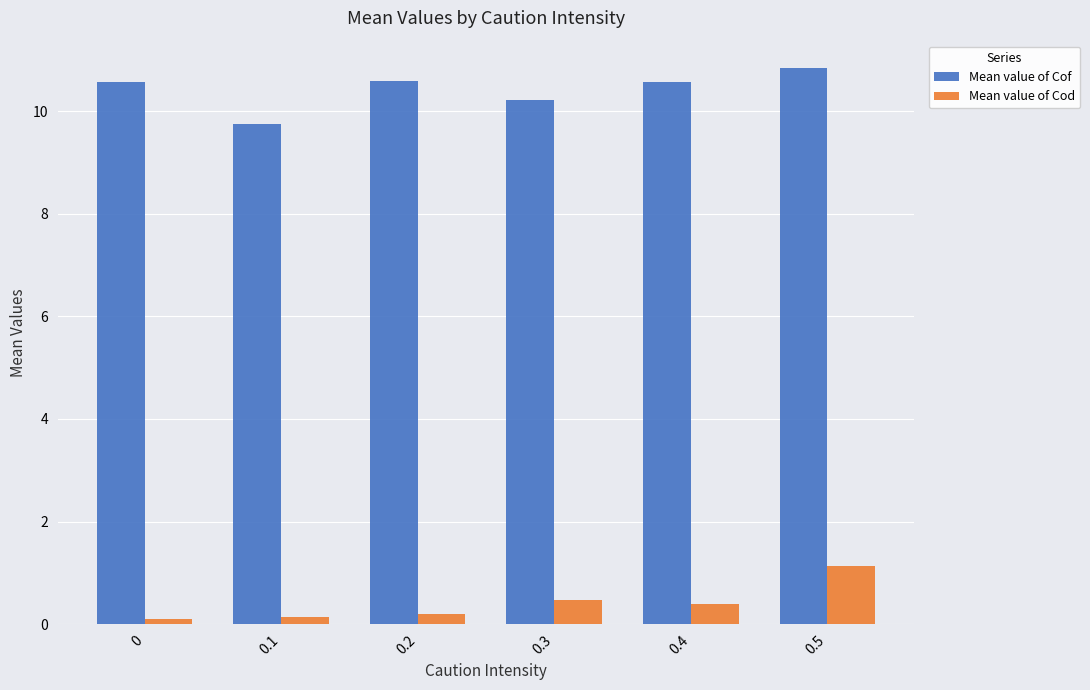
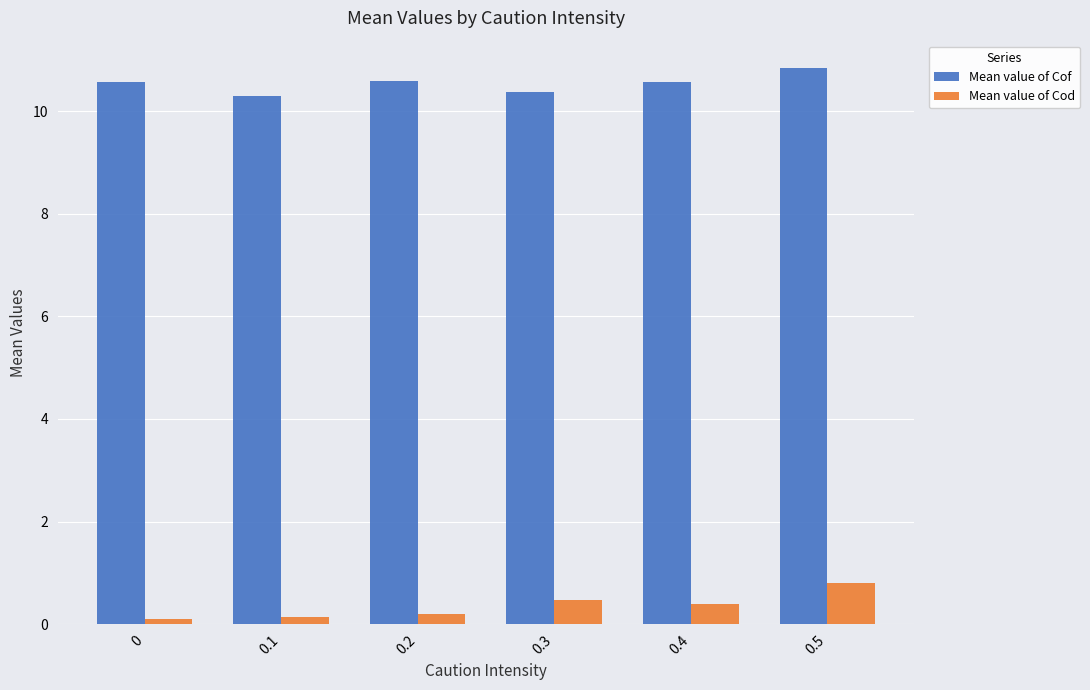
  {
    "Mean value of Cof": {
      "0": 10.6,
-     "0.1": 9.7,
+     "0.1": 10.3,
      "0.2": 10.6,
-     "0.3": 10.2,
+     "0.3": 10.4,
      "0.4": 10.6,
      "0.5": 10.8
    },
    "Mean value of Cod": {
      "0": 0.1,
      "0.1": 0.1,
      "0.2": 0.2,
      "0.3": 0.5,
      "0.4": 0.4,
-     "0.5": 1.1
+     "0.5": 0.8
    }
  }
